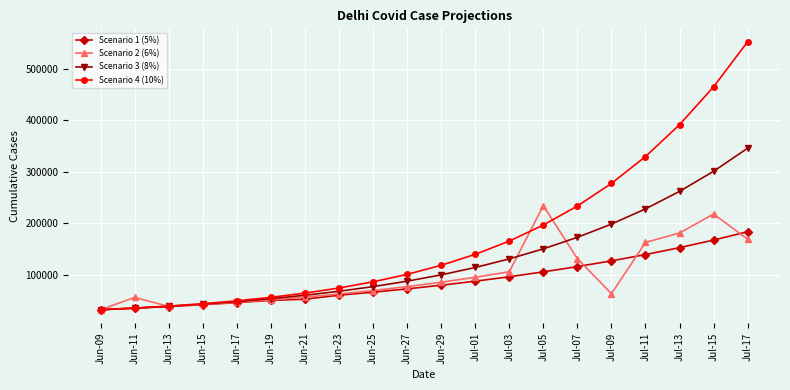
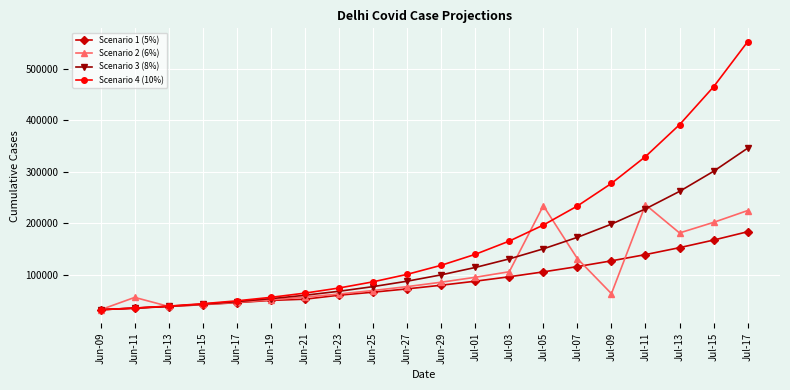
  {
    "Scenario 2 (6%)": {
      "Jun-11": 60000,
      "Jun-29": 90000,
      "Jul-01": 100000,
      "Jul-03": 110000,
      "Jul-05": 230000,
      "Jul-07": 130000,
      "Jul-09": 60000,
-     "Jul-11": 160000,
+     "Jul-11": 240000,
      "Jul-13": 180000,
-     "Jul-15": 220000,
-     "Jul-17": 170000
+     "Jul-15": 200000,
+     "Jul-17": 220000
    }
  }
